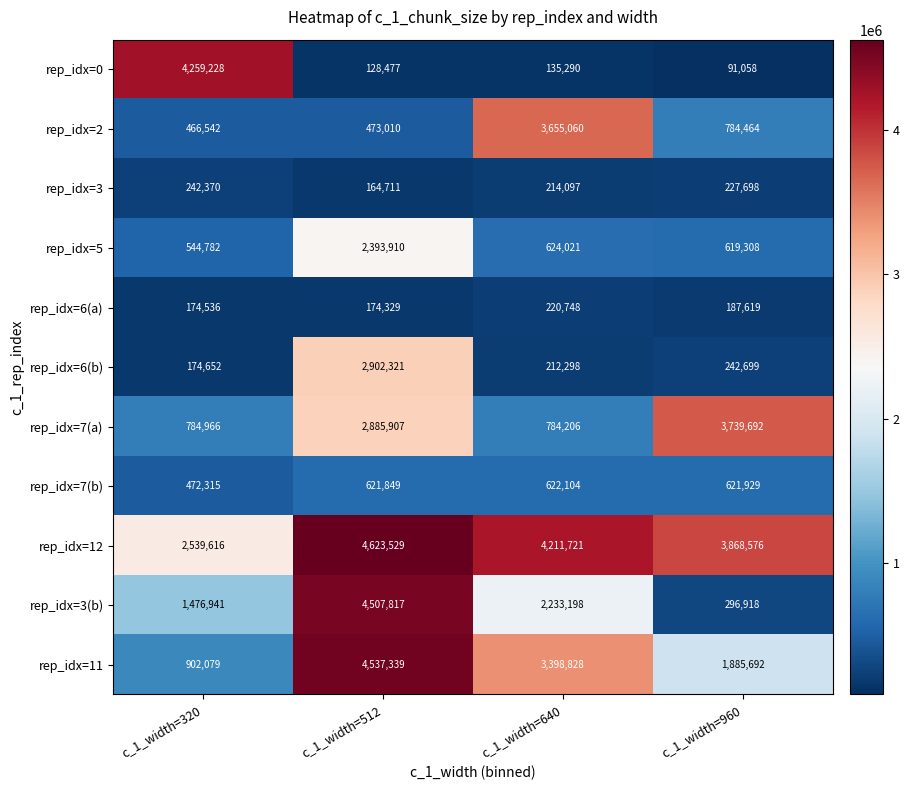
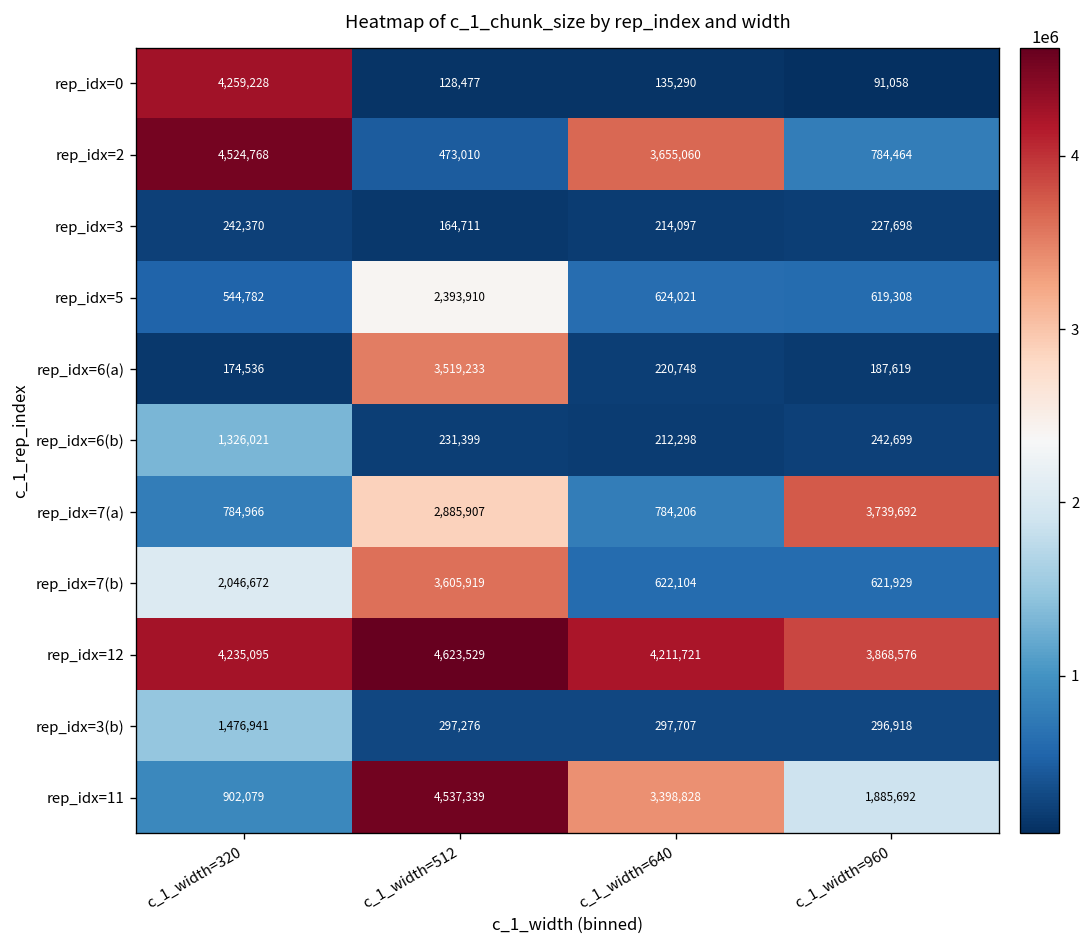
  {
    "rep_idx=0": {
      "c_1_width=320": "4,259,228",
      "c_1_width=512": "128,477",
      "c_1_width=640": "135,290",
      "c_1_width=960": "91,058"
    },
    "rep_idx=2": {
-     "c_1_width=320": "466,542",
+     "c_1_width=320": "4,524,768",
      "c_1_width=512": "473,010",
      "c_1_width=640": "3,655,060",
      "c_1_width=960": "784,464"
    },
    "rep_idx=3": {
      "c_1_width=320": "242,370",
      "c_1_width=512": "164,711",
      "c_1_width=640": "214,097",
      "c_1_width=960": "227,698"
    },
    "rep_idx=5": {
      "c_1_width=320": "544,782",
      "c_1_width=512": "2,393,910",
      "c_1_width=640": "624,021",
      "c_1_width=960": "619,308"
    },
    "rep_idx=6(a)": {
      "c_1_width=320": "174,536",
-     "c_1_width=512": "174,329",
+     "c_1_width=512": "3,519,233",
      "c_1_width=640": "220,748",
      "c_1_width=960": "187,619"
    },
    "rep_idx=6(b)": {
-     "c_1_width=320": "174,652",
-     "c_1_width=512": "2,902,321",
+     "c_1_width=320": "1,326,021",
+     "c_1_width=512": "231,399",
      "c_1_width=640": "212,298",
      "c_1_width=960": "242,699"
    },
    "rep_idx=7(a)": {
      "c_1_width=320": "784,966",
      "c_1_width=512": "2,885,907",
      "c_1_width=640": "784,206",
      "c_1_width=960": "3,739,692"
    },
    "rep_idx=7(b)": {
-     "c_1_width=320": "472,315",
-     "c_1_width=512": "621,849",
+     "c_1_width=320": "2,046,672",
+     "c_1_width=512": "3,605,919",
      "c_1_width=640": "622,104",
      "c_1_width=960": "621,929"
    },
    "rep_idx=12": {
-     "c_1_width=320": "2,539,616",
+     "c_1_width=320": "4,235,095",
      "c_1_width=512": "4,623,529",
      "c_1_width=640": "4,211,721",
      "c_1_width=960": "3,868,576"
    },
    "rep_idx=3(b)": {
      "c_1_width=320": "1,476,941",
-     "c_1_width=512": "4,507,817",
-     "c_1_width=640": "2,233,198",
+     "c_1_width=512": "297,276",
+     "c_1_width=640": "297,707",
      "c_1_width=960": "296,918"
    },
    "rep_idx=11": {
      "c_1_width=320": "902,079",
      "c_1_width=512": "4,537,339",
      "c_1_width=640": "3,398,828",
      "c_1_width=960": "1,885,692"
    }
  }
